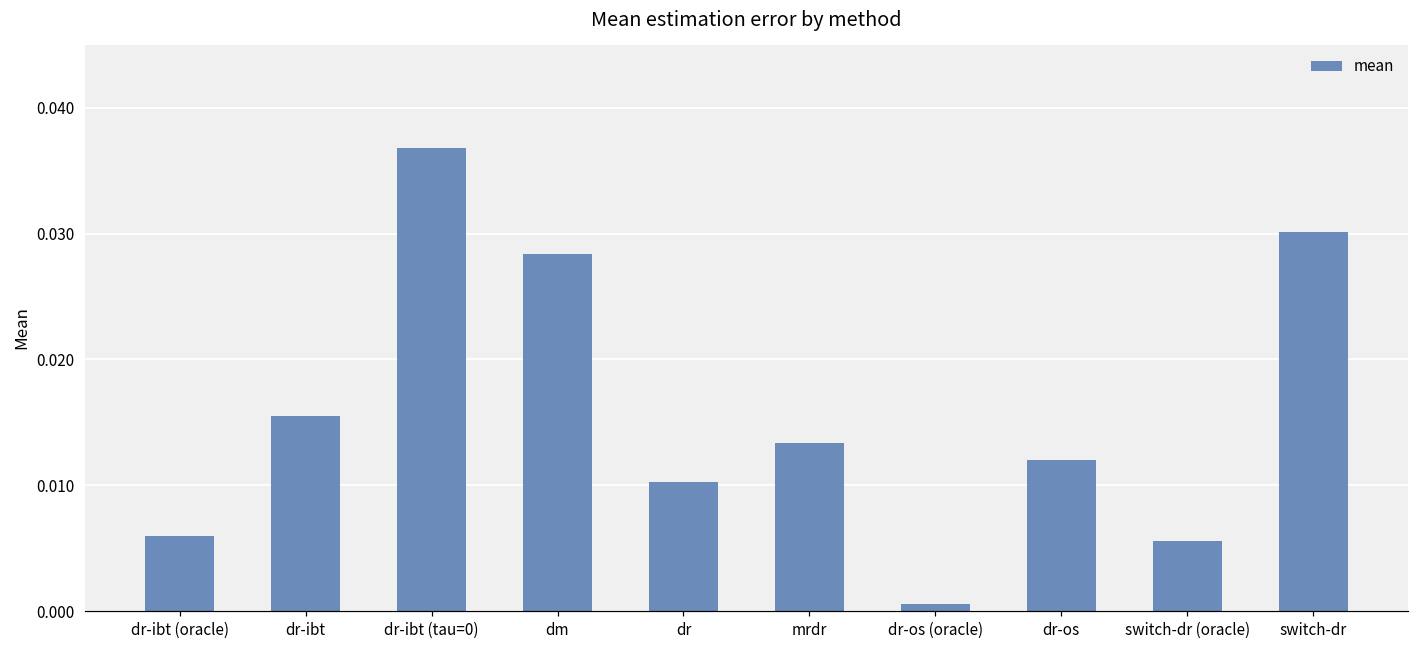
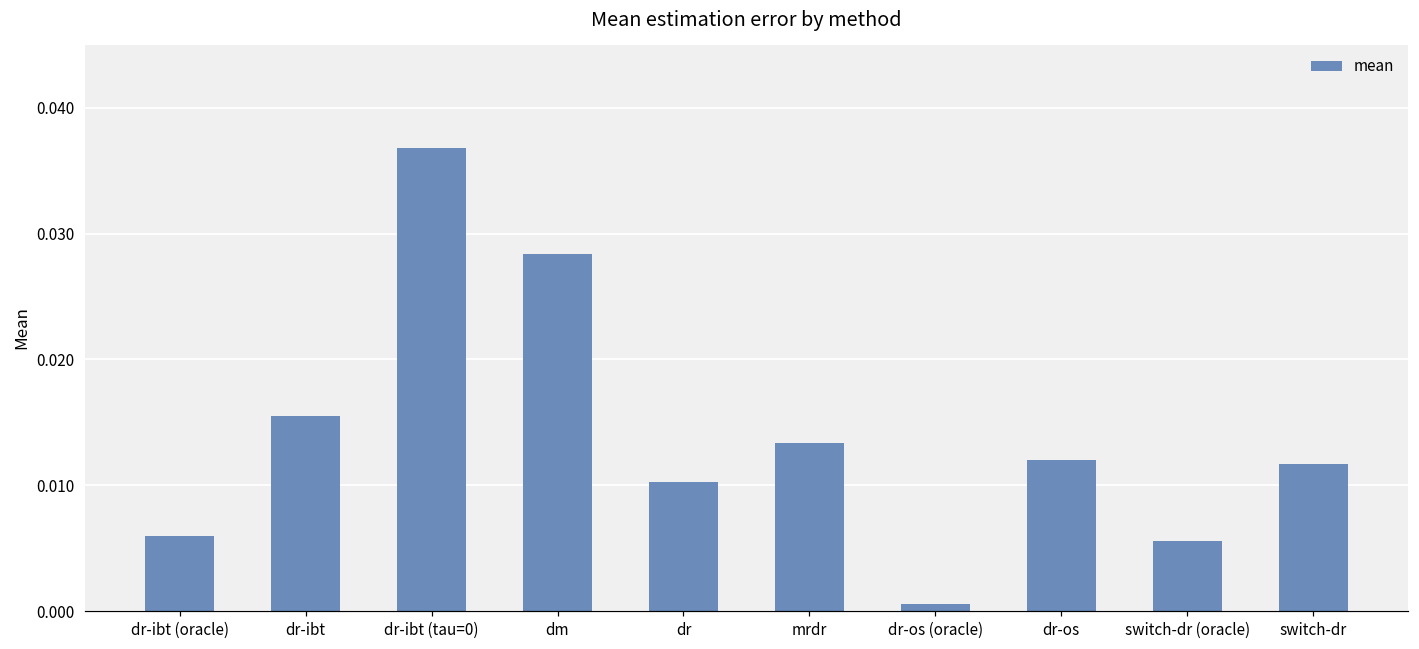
  {
    "dr-ibt (oracle)": 0.0060,
    "dr-ibt": 0.0155,
    "dr-ibt (tau=0)": 0.0368,
    "dm": 0.0283,
    "dr": 0.0103,
    "mrdr": 0.0134,
    "dr-os (oracle)": 0.0006,
    "dr-os": 0.0120,
    "switch-dr (oracle)": 0.0056,
-   "switch-dr": 0.0301
+   "switch-dr": 0.0117
  }
